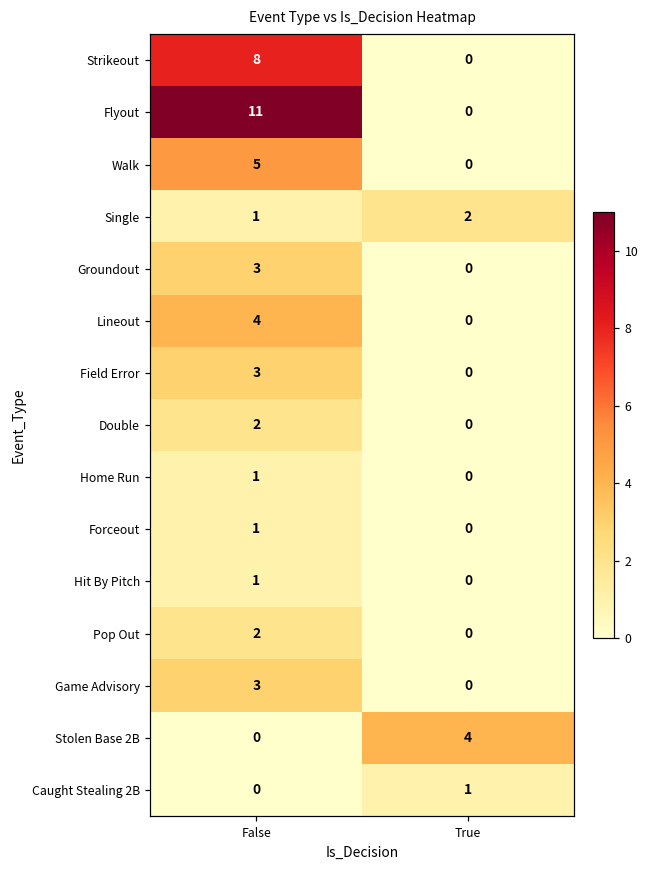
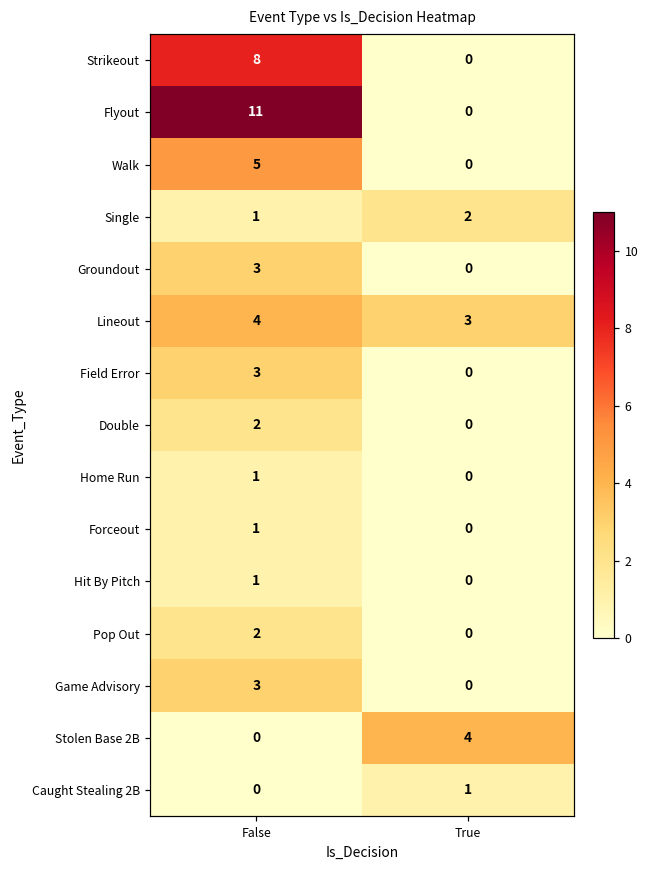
  {
    "Strikeout": {
      "False": 8,
      "True": 0
    },
    "Flyout": {
      "False": 11,
      "True": 0
    },
    "Walk": {
      "False": 5,
      "True": 0
    },
    "Single": {
      "False": 1,
      "True": 2
    },
    "Groundout": {
      "False": 3,
      "True": 0
    },
    "Lineout": {
      "False": 4,
-     "True": 0
+     "True": 3
    },
    "Field Error": {
      "False": 3,
      "True": 0
    },
    "Double": {
      "False": 2,
      "True": 0
    },
    "Home Run": {
      "False": 1,
      "True": 0
    },
    "Forceout": {
      "False": 1,
      "True": 0
    },
    "Hit By Pitch": {
      "False": 1,
      "True": 0
    },
    "Pop Out": {
      "False": 2,
      "True": 0
    },
    "Game Advisory": {
      "False": 3,
      "True": 0
    },
    "Stolen Base 2B": {
      "False": 0,
      "True": 4
    },
    "Caught Stealing 2B": {
      "False": 0,
      "True": 1
    }
  }
